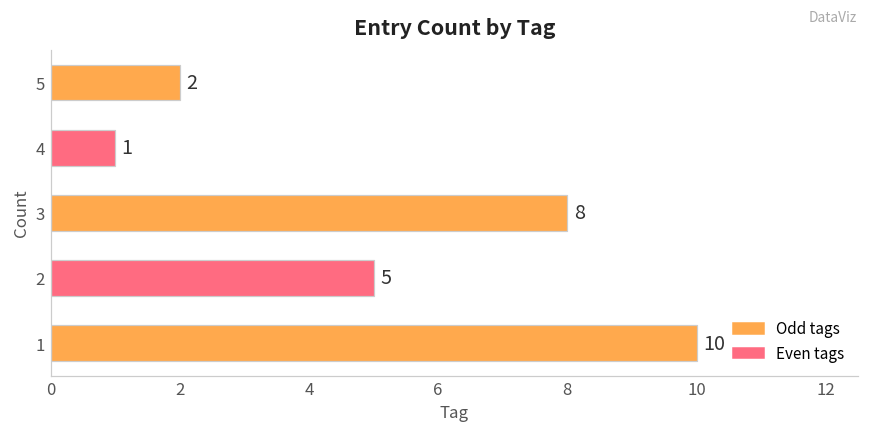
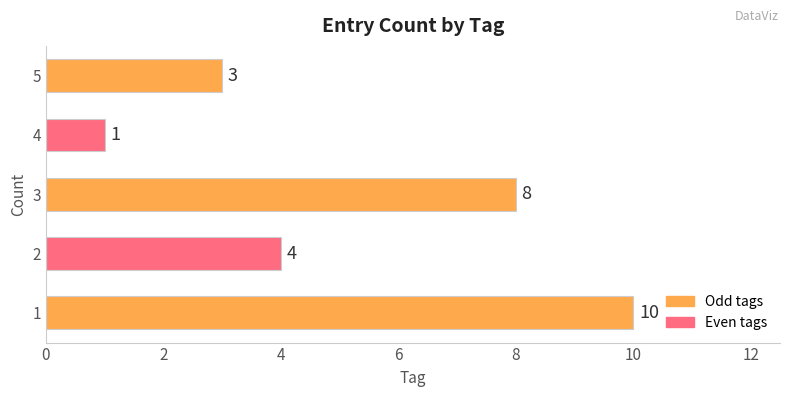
  {
-   "5": 2,
+   "5": 3,
    "4": 1,
    "3": 8,
-   "2": 5,
+   "2": 4,
    "1": 10
  }
